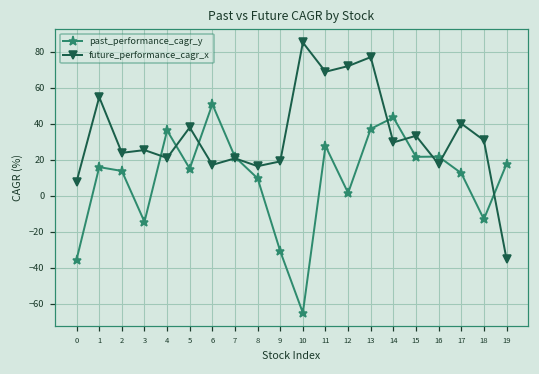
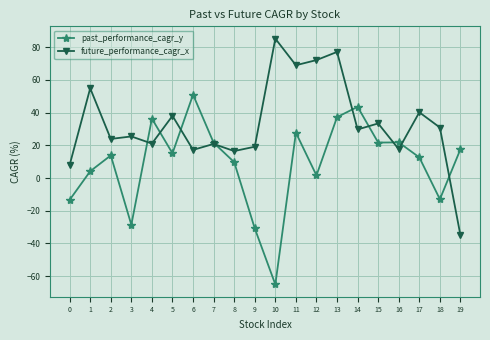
  {
    "past_performance_cagr_y": {
-     "0": -35,
-     "1": 16,
+     "0": -13,
+     "1": 4,
      "2": 14,
-     "3": -14,
+     "3": -29,
      "4": 36,
      "5": 15,
      "6": 51,
      "8": 10,
      "9": -31,
      "10": -65,
      "11": 28,
      "12": 2,
      "13": 37,
      "14": 44,
      "15": 22,
      "16": 22,
      "17": 13,
      "18": -13,
      "19": 18
    },
    "future_performance_cagr_x": {
      "0": 8,
      "1": 55,
      "2": 24,
      "3": 25,
      "4": 21,
      "5": 38,
      "6": 17,
      "8": 16,
      "9": 19,
      "10": 85,
      "11": 69,
      "12": 72,
      "13": 77,
      "14": 30,
      "15": 33,
      "16": 18,
      "17": 40,
      "18": 31,
      "19": -35
    }
  }
